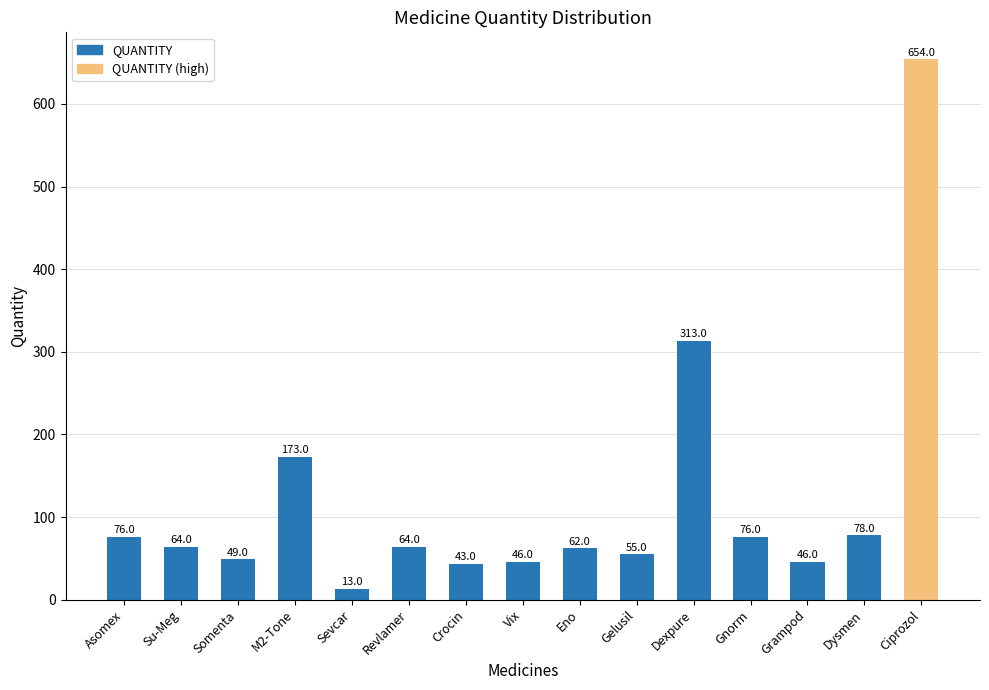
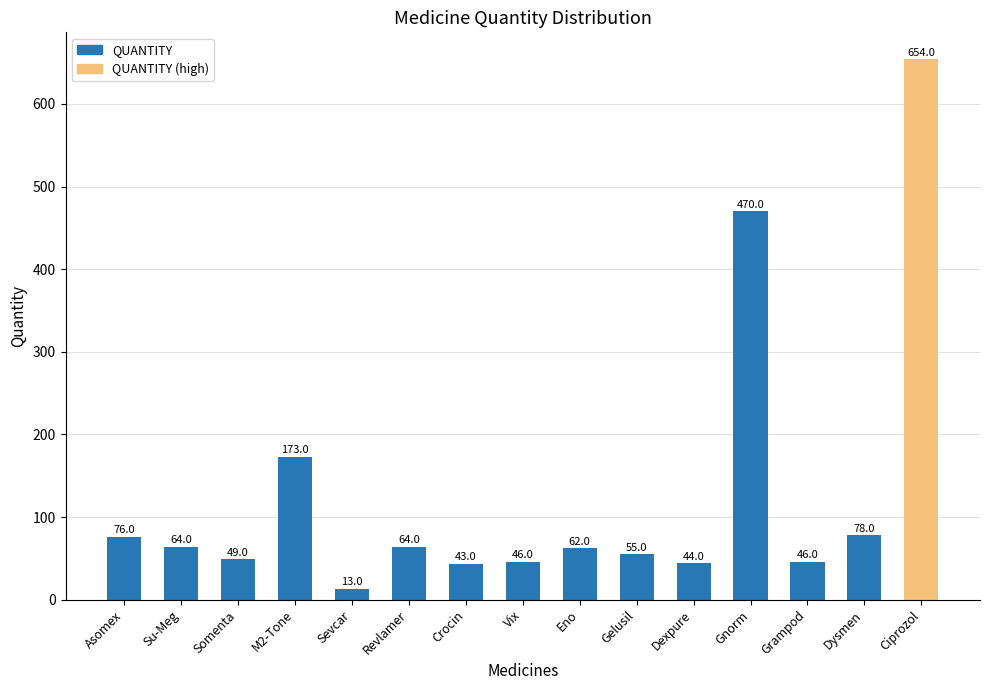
  {
    "Asomex": 76.0,
    "Su-Meg": 64.0,
    "Somenta": 49.0,
    "M2-Tone": 173.0,
    "Sevcar": 13.0,
    "Revlamer": 64.0,
    "Crocin": 43.0,
    "Vix": 46.0,
    "Eno": 62.0,
    "Gelusil": 55.0,
-   "Dexpure": 313.0,
-   "Gnorm": 76.0,
+   "Dexpure": 44.0,
+   "Gnorm": 470.0,
    "Grampod": 46.0,
    "Dysmen": 78.0,
    "Ciprozol": 654.0
  }
